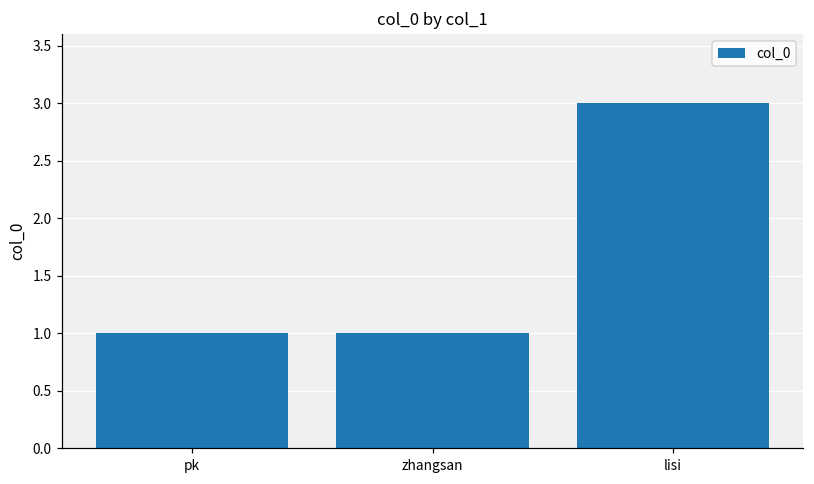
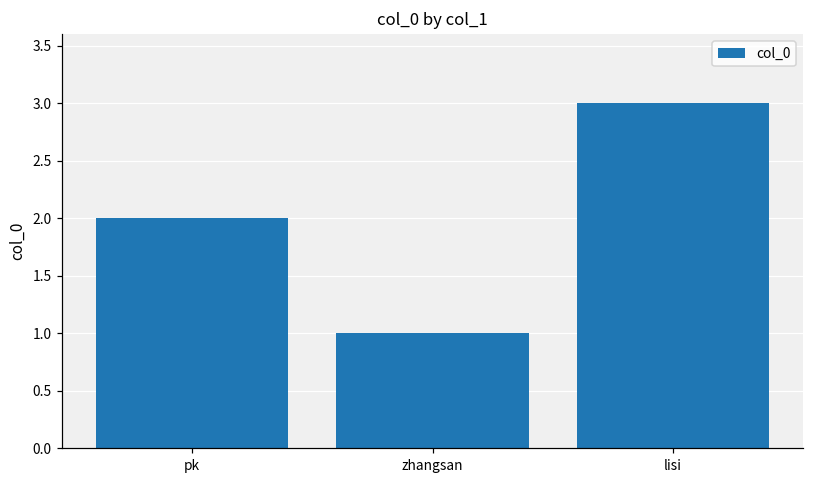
  {
-   "pk": 1,
+   "pk": 2,
    "zhangsan": 1,
    "lisi": 3
  }
